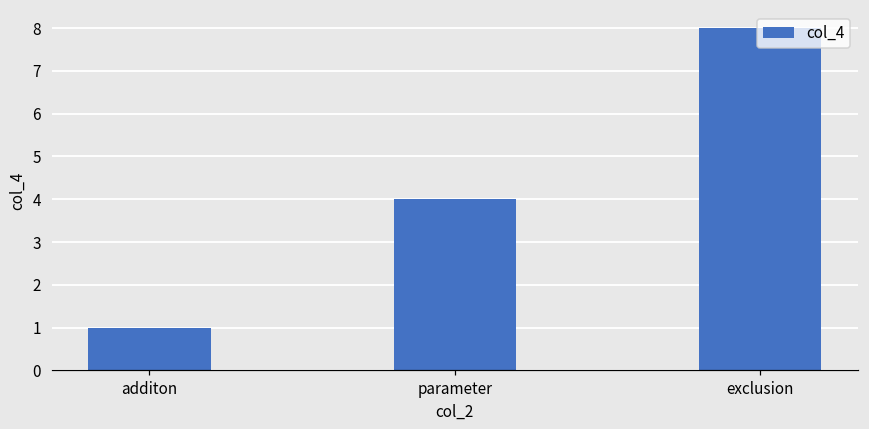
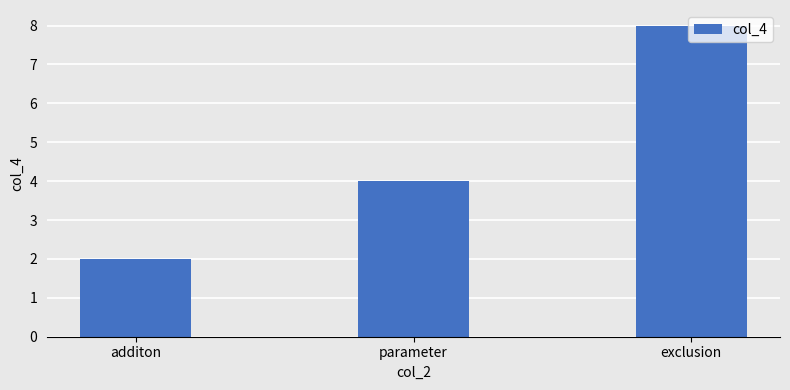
  {
-   "additon": 1,
+   "additon": 2,
    "parameter": 4
  }
